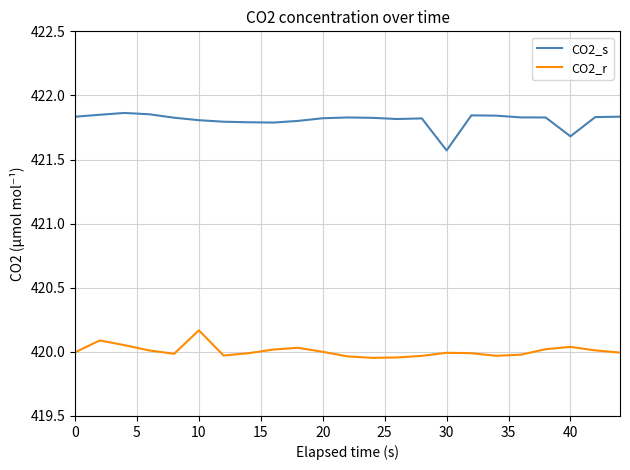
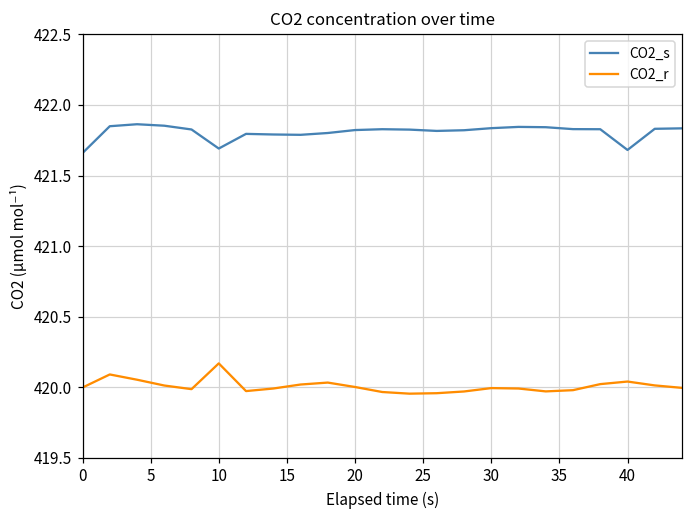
  {
    "CO2_s": {
-     "0": 421.83,
-     "10": 421.81,
+     "0": 421.66,
+     "10": 421.69,
      "20": 421.82,
-     "30": 421.57,
+     "30": 421.84,
      "40": 421.68
    },
    "CO2_r": {
      "0": 420.00,
      "10": 420.17,
      "20": 420.00,
      "30": 419.99,
      "40": 420.04
    }
  }
